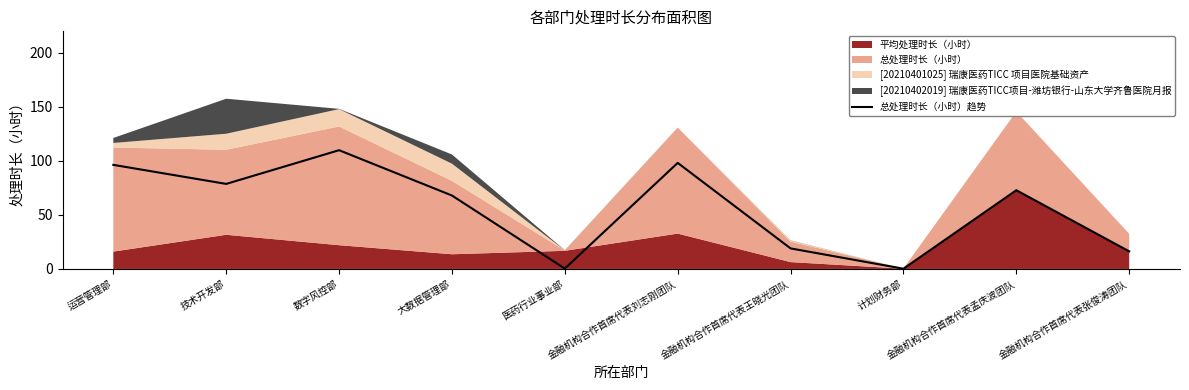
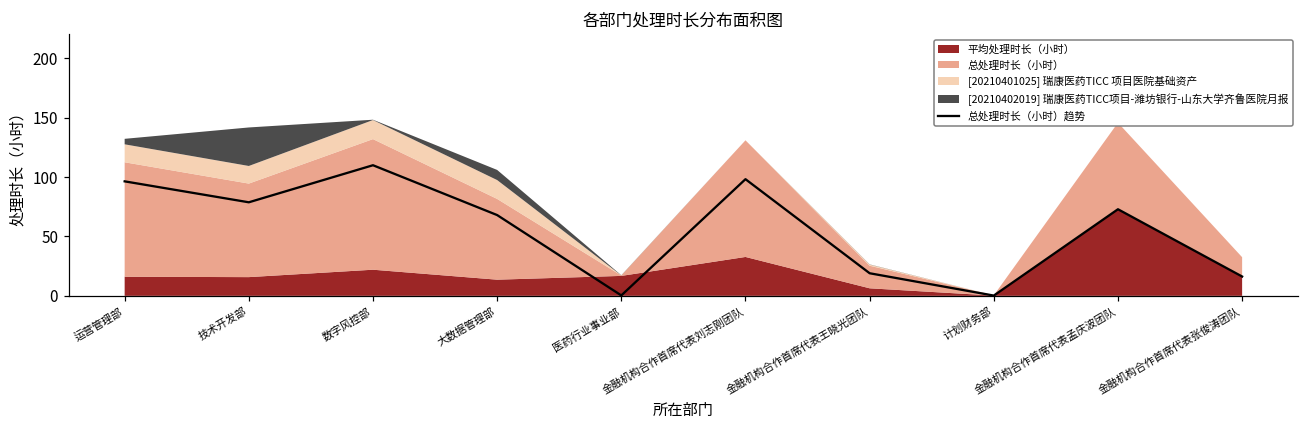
  {
    "总处理时长（小时）趋势": {
      "运营管理部": 96,
      "技术开发部": 79,
      "数字风控部": 110,
      "大数据管理部": 68,
      "医药行业事业部": 0,
      "金融机构合作首席代表刘志刚团队": 98,
      "金融机构合作首席代表王晓光团队": 19
    },
    "平均处理时长（小时）": {
      "运营管理部": 16,
-     "技术开发部": 32,
+     "技术开发部": 16,
      "数字风控部": 22,
      "大数据管理部": 14,
      "金融机构合作首席代表刘志刚团队": 33,
      "金融机构合作首席代表王晓光团队": 6
    },
    "总处理时长（小时）": {
      "运营管理部": 96,
      "技术开发部": 79,
      "数字风控部": 110,
      "大数据管理部": 68
    },
    "[20210401025] 瑞康医药TICC 项目医院基础资产": {
-     "运营管理部": 4,
+     "运营管理部": 15,
      "技术开发部": 15,
      "大数据管理部": 16
    },
    "[20210402019] 瑞康医药TICC项目-潍坊银行-山东大学齐鲁医院月报": {
      "运营管理部": 5,
      "技术开发部": 32,
      "大数据管理部": 9
    }
  }
